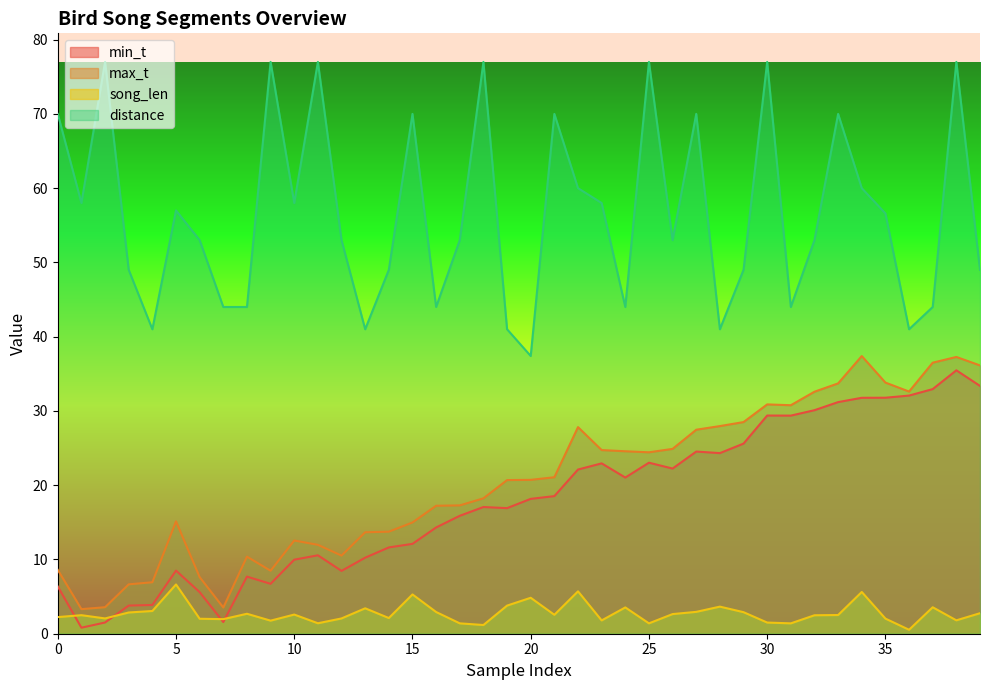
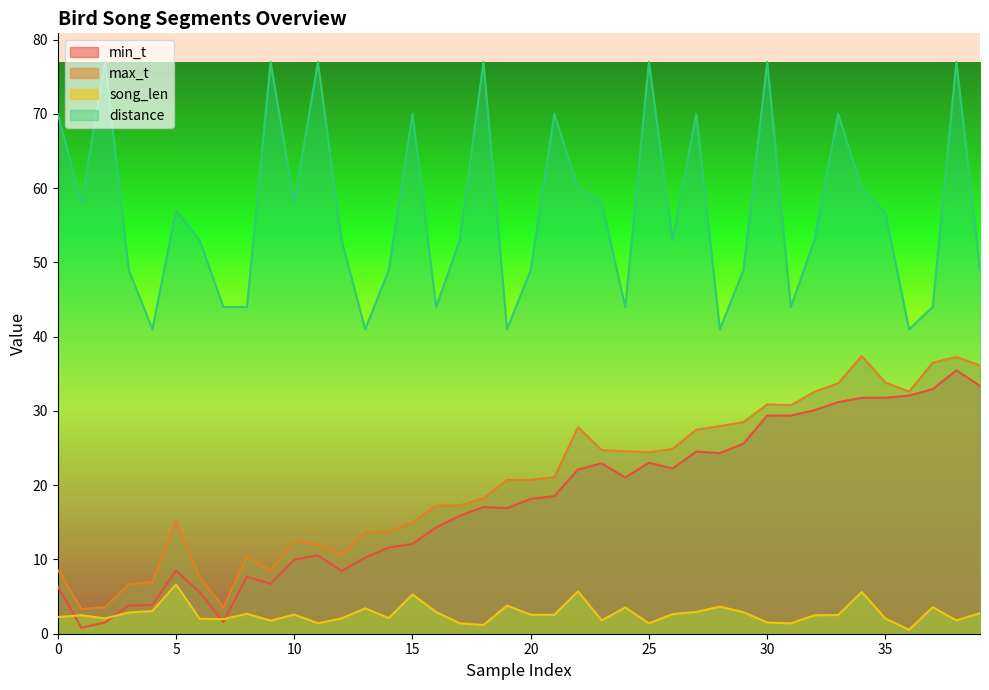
  {
    "song_len": {
      "0": 2,
      "5": 7,
      "10": 3,
      "15": 5,
-     "20": 5,
+     "20": 3,
      "25": 1,
      "30": 2,
      "35": 2
    },
    "distance": {
      "0": 70,
      "5": 57,
      "10": 58,
      "15": 70,
-     "20": 37,
+     "20": 49,
      "25": 77,
      "30": 77,
      "35": 57
    }
  }
